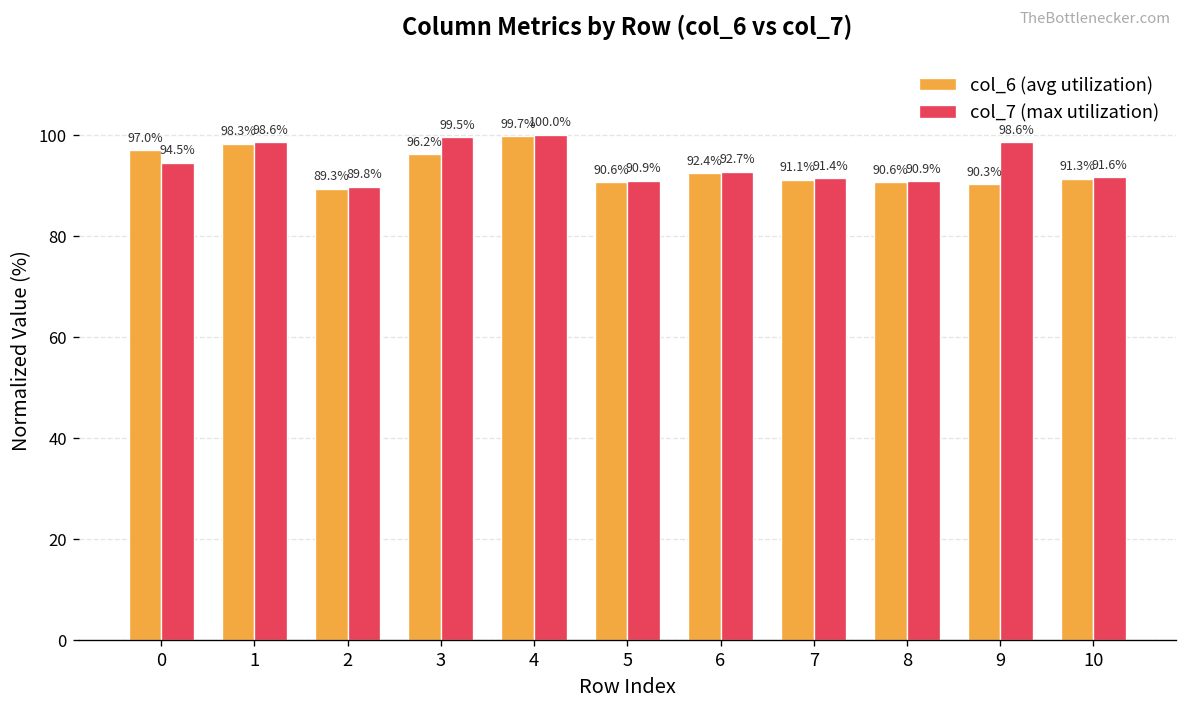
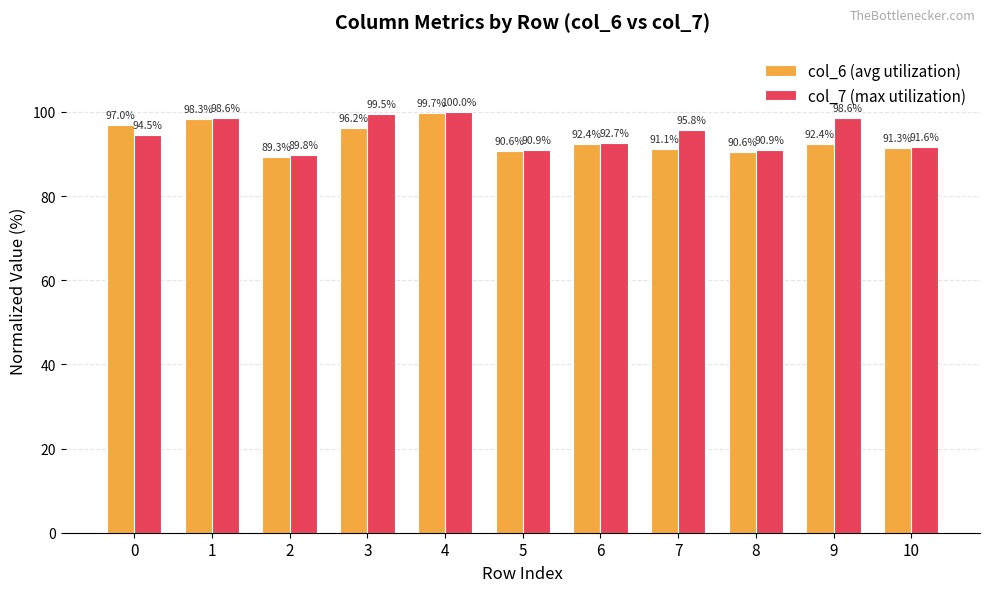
  {
    "col_6 (avg utilization)": {
      "0": "97.0%",
      "1": "98.3%",
      "2": "89.3%",
      "3": "96.2%",
      "5": "90.6%",
      "6": "92.4%",
      "7": "91.1%",
      "8": "90.6%",
-     "9": "90.3%",
+     "9": "92.4%",
      "10": "91.3%"
    },
    "col_7 (max utilization)": {
      "0": "94.5%",
      "1": "98.6%",
      "2": "89.8%",
      "3": "99.5%",
      "4": "100.0%",
      "5": "90.9%",
      "6": "92.7%",
-     "7": "91.4%",
+     "7": "95.8%",
      "8": "90.9%",
      "9": "98.6%",
      "10": "91.6%"
    }
  }
